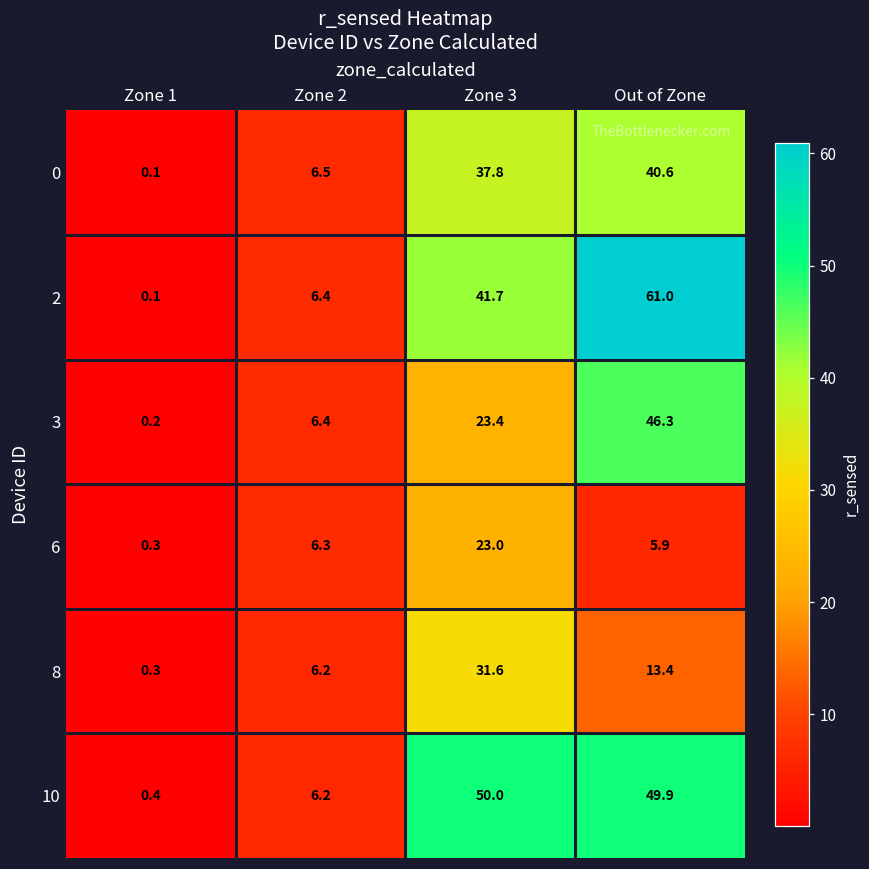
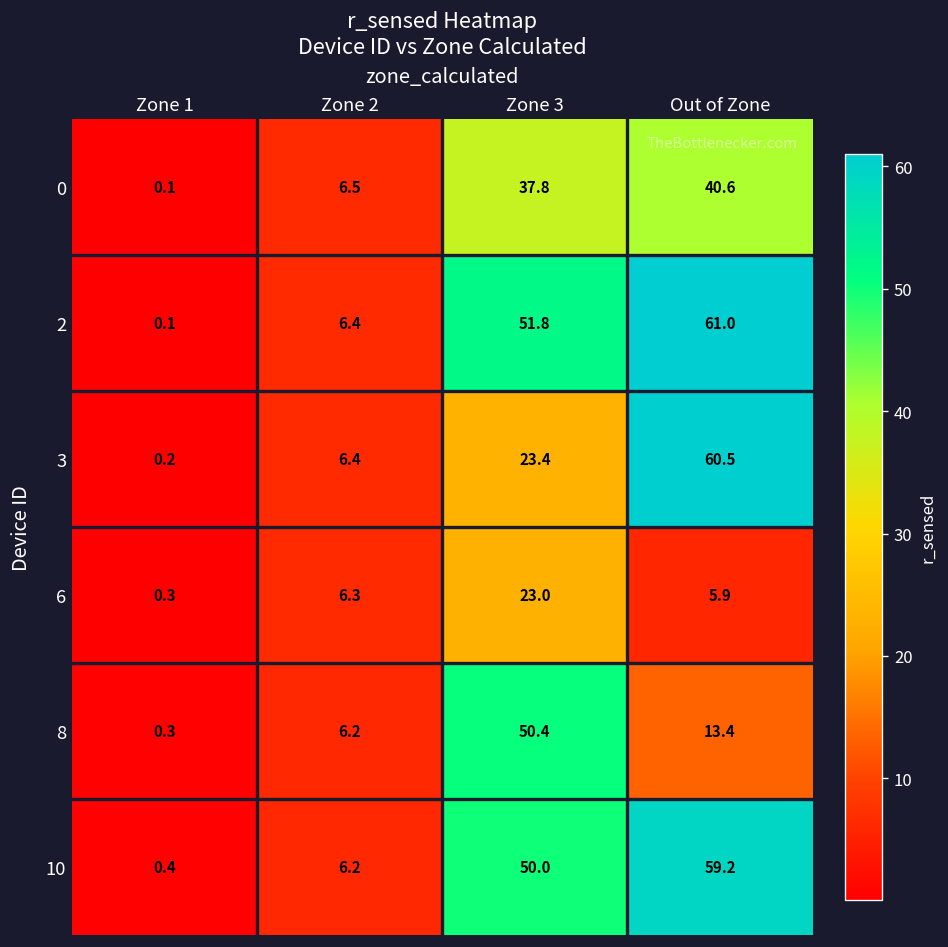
  {
    "0": {
      "Zone 1": 0.1,
      "Zone 2": 6.5,
      "Zone 3": 37.8
    },
    "2": {
      "Zone 1": 0.1,
      "Zone 2": 6.4,
-     "Zone 3": 41.7,
+     "Zone 3": 51.8,
      "Out of Zone": 61.0
    },
    "3": {
      "Zone 1": 0.2,
      "Zone 2": 6.4,
      "Zone 3": 23.4,
-     "Out of Zone": 46.3
+     "Out of Zone": 60.5
    },
    "6": {
      "Zone 1": 0.3,
      "Zone 2": 6.3,
      "Zone 3": 23.0,
      "Out of Zone": 5.9
    },
    "8": {
      "Zone 1": 0.3,
      "Zone 2": 6.2,
-     "Zone 3": 31.6,
+     "Zone 3": 50.4,
      "Out of Zone": 13.4
    },
    "10": {
      "Zone 1": 0.4,
      "Zone 2": 6.2,
      "Zone 3": 50.0,
-     "Out of Zone": 49.9
+     "Out of Zone": 59.2
    }
  }
